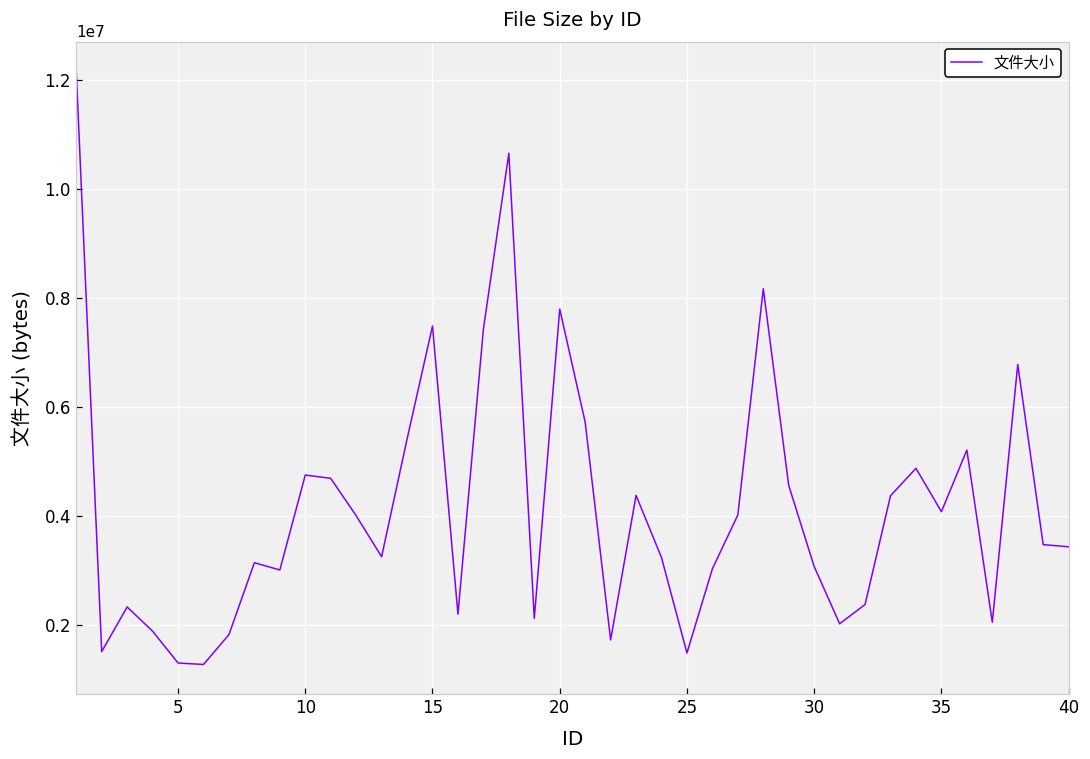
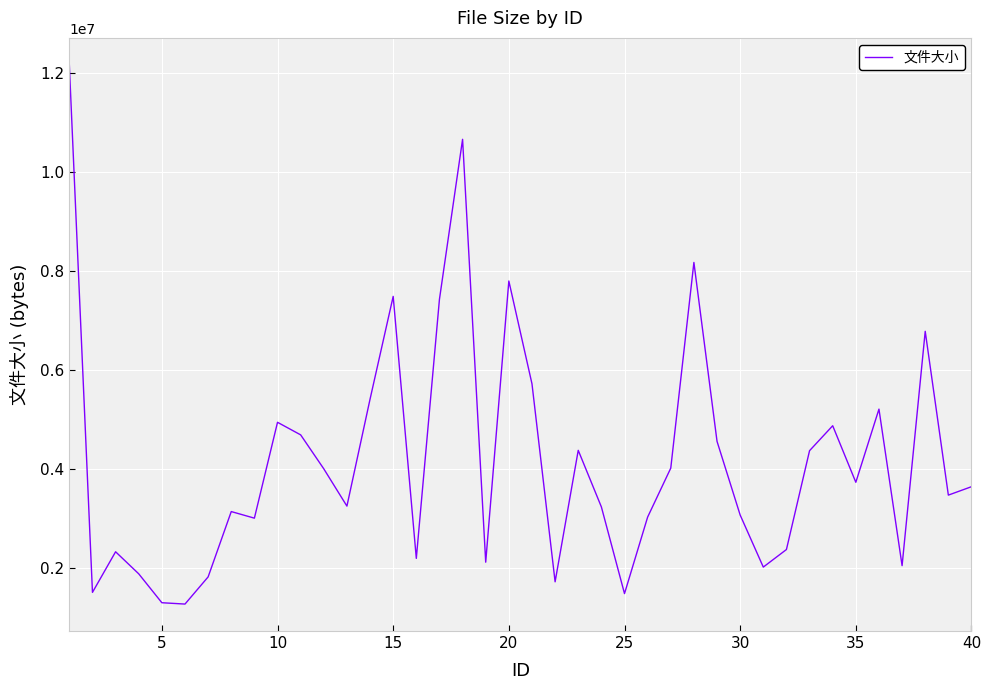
  {
    "5": 1300000,
-   "10": 4800000,
+   "10": 4900000,
    "15": 7500000,
    "20": 7800000,
    "25": 1500000,
    "30": 3100000,
-   "35": 4100000,
-   "40": 3400000
+   "35": 3700000,
+   "40": 3600000
  }
